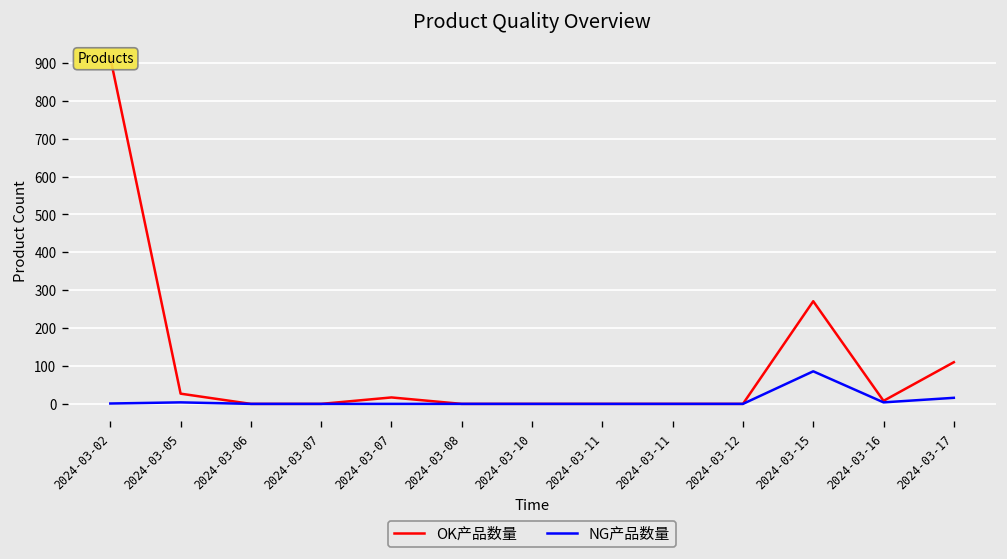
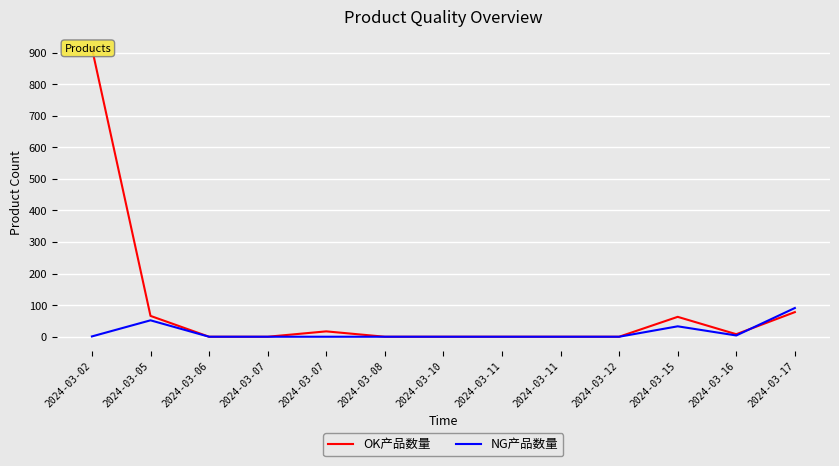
  {
    "OK产品数量": {
-     "2024-03-05": 30,
-     "2024-03-15": 270,
-     "2024-03-17": 110
+     "2024-03-05": 70,
+     "2024-03-15": 60,
+     "2024-03-17": 80
    },
    "NG产品数量": {
      "2024-03-02": 0,
-     "2024-03-05": 0,
-     "2024-03-15": 90,
-     "2024-03-17": 20
+     "2024-03-05": 50,
+     "2024-03-15": 30,
+     "2024-03-17": 90
    }
  }
